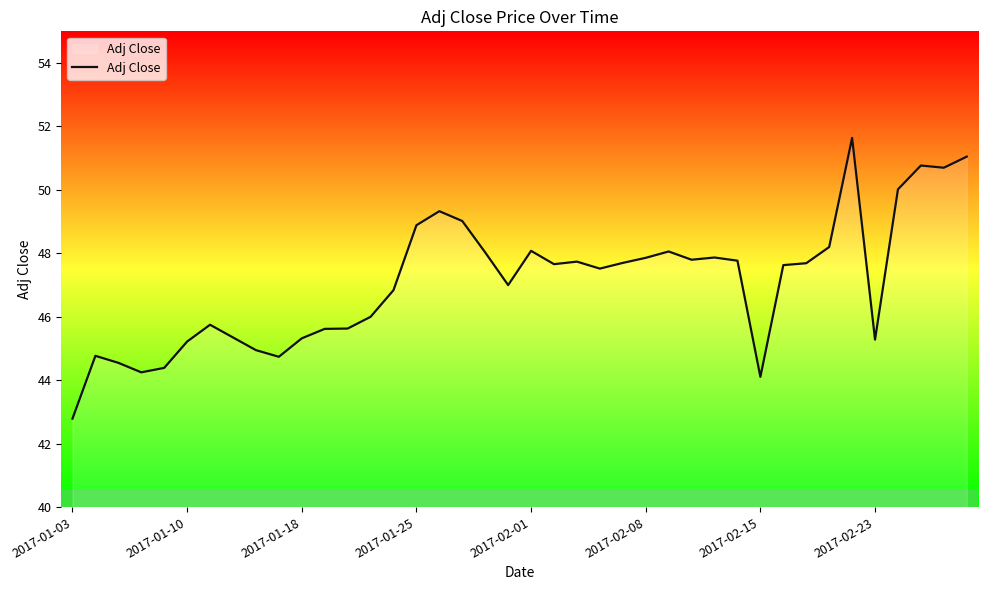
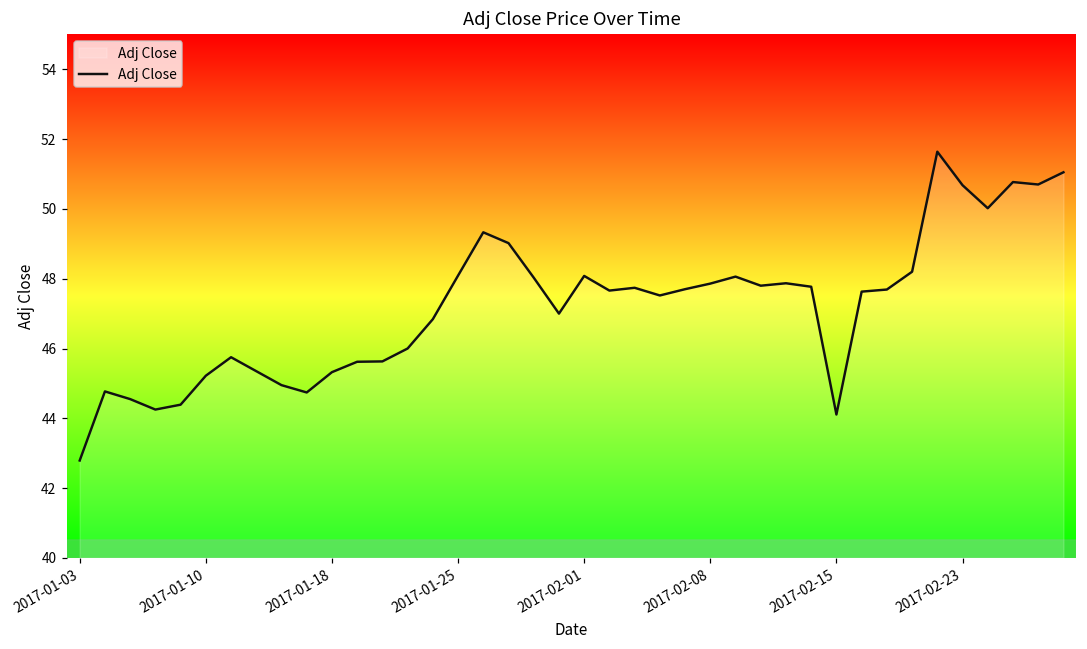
  {
    "2017-01-03": 42.8,
    "2017-01-10": 45.2,
    "2017-01-18": 45.3,
-   "2017-01-25": 48.9,
+   "2017-01-25": 48.1,
    "2017-02-01": 48.1,
    "2017-02-08": 47.9,
    "2017-02-15": 44.1,
-   "2017-02-23": 45.3
+   "2017-02-23": 50.7
  }
